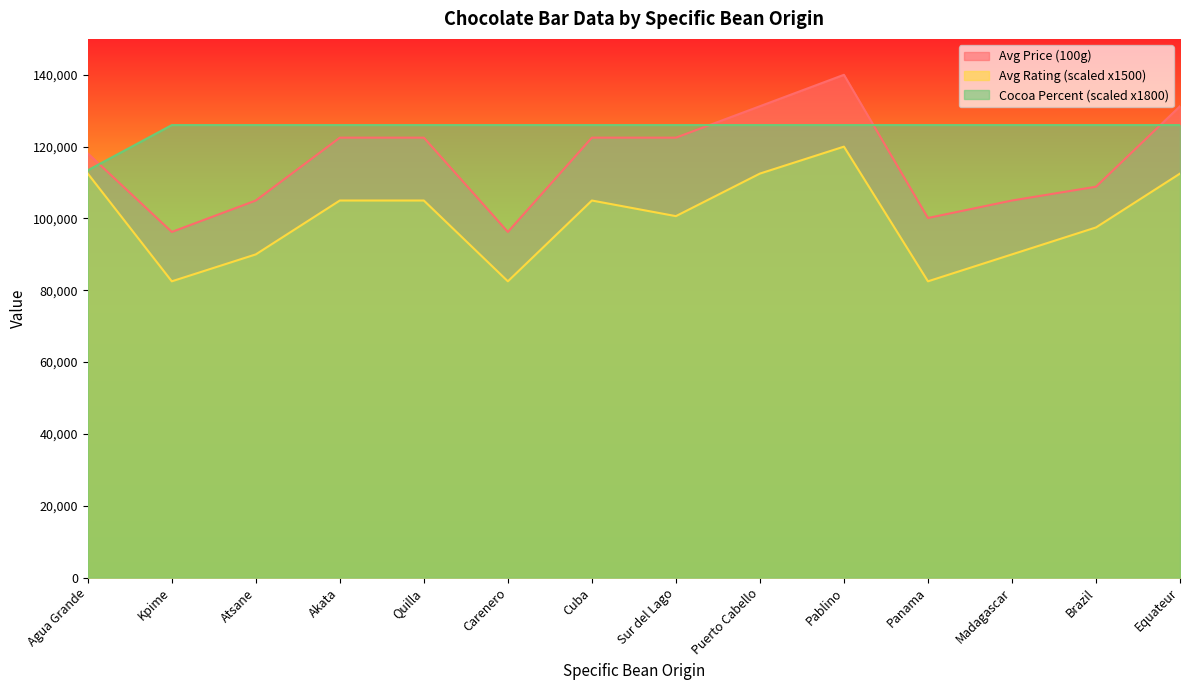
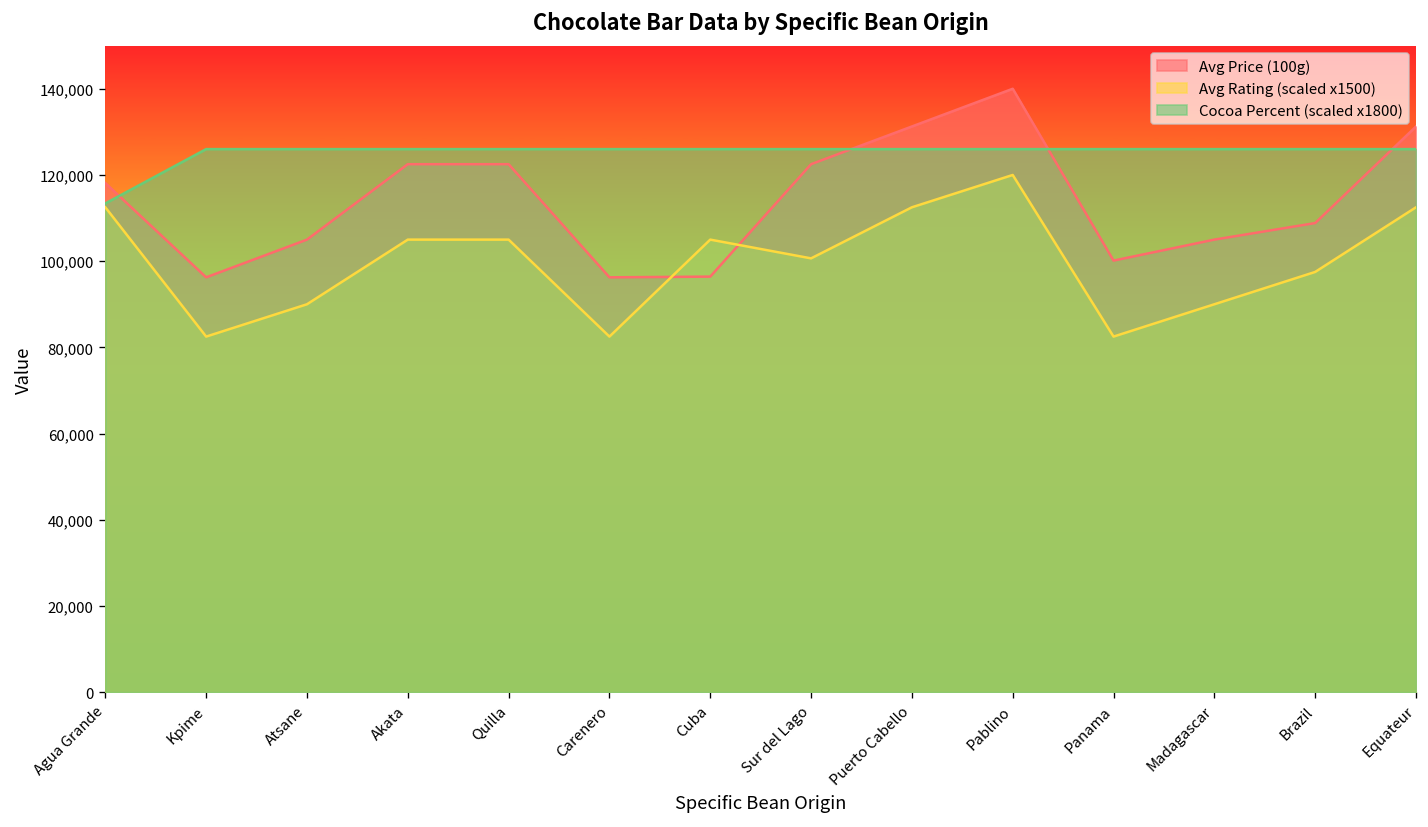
  {
    "Avg Price (100g)": {
      "Agua Grande": "118,000",
      "Kpime": "96,000",
      "Atsane": "105,000",
      "Akata": "123,000",
      "Quilla": "123,000",
      "Carenero": "96,000",
-     "Cuba": "123,000",
+     "Cuba": "96,000",
      "Sur del Lago": "123,000",
      "Puerto Cabello": "131,000",
      "Pablino": "140,000",
      "Panama": "100,000",
      "Madagascar": "105,000",
      "Brazil": "109,000",
      "Equateur": "131,000"
    },
    "Avg Rating (scaled x1500)": {
      "Agua Grande": "113,000",
      "Kpime": "83,000",
      "Atsane": "90,000",
      "Akata": "105,000",
      "Quilla": "105,000",
      "Carenero": "83,000",
      "Cuba": "105,000",
      "Sur del Lago": "101,000",
      "Puerto Cabello": "113,000",
      "Pablino": "120,000",
      "Panama": "83,000",
      "Madagascar": "90,000",
      "Brazil": "98,000",
      "Equateur": "113,000"
    },
    "Cocoa Percent (scaled x1800)": {
      "Agua Grande": "113,000",
      "Kpime": "126,000",
      "Atsane": "126,000",
      "Akata": "126,000",
      "Quilla": "126,000",
      "Carenero": "126,000",
      "Cuba": "126,000",
      "Sur del Lago": "126,000",
      "Puerto Cabello": "126,000",
      "Pablino": "126,000",
      "Panama": "126,000",
      "Madagascar": "126,000",
      "Brazil": "126,000",
      "Equateur": "126,000"
    }
  }
